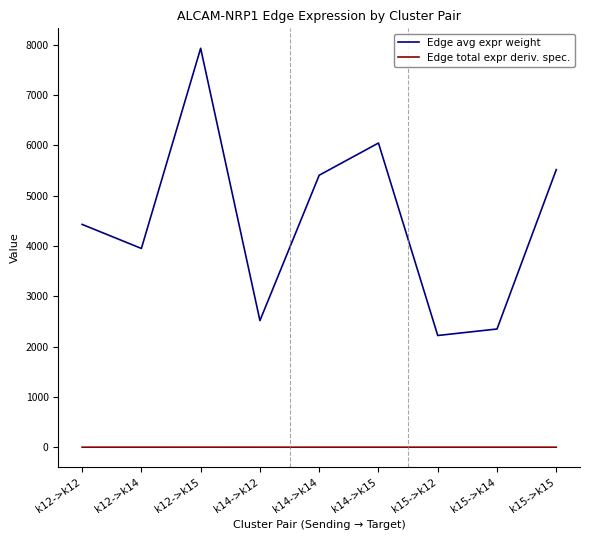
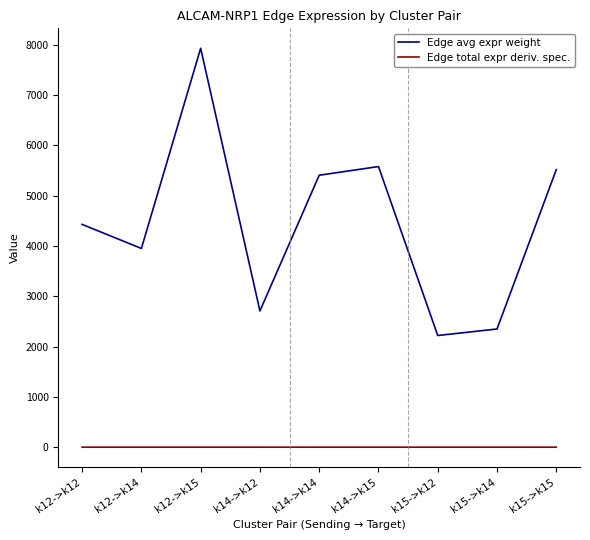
  {
    "Edge avg expr weight": {
      "k12->k12": 4400,
      "k12->k14": 3900,
      "k12->k15": 7900,
-     "k14->k12": 2500,
+     "k14->k12": 2700,
      "k14->k14": 5400,
-     "k14->k15": 6000,
+     "k14->k15": 5600,
      "k15->k12": 2200,
      "k15->k14": 2300,
      "k15->k15": 5500
    },
    "Edge total expr deriv. spec.": {
      "k12->k12": 0,
      "k12->k14": 0,
      "k12->k15": 0,
      "k14->k12": 0,
      "k14->k14": 0,
      "k14->k15": 0,
      "k15->k12": 0,
      "k15->k14": 0,
      "k15->k15": 0
    }
  }
